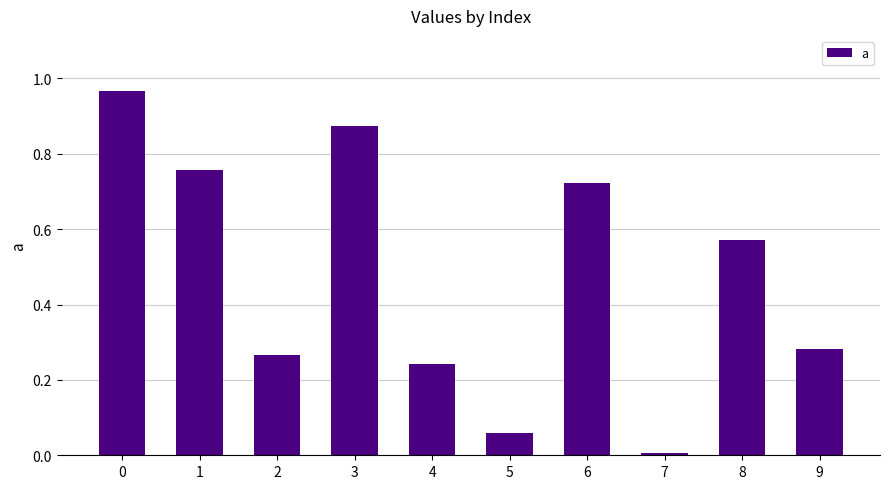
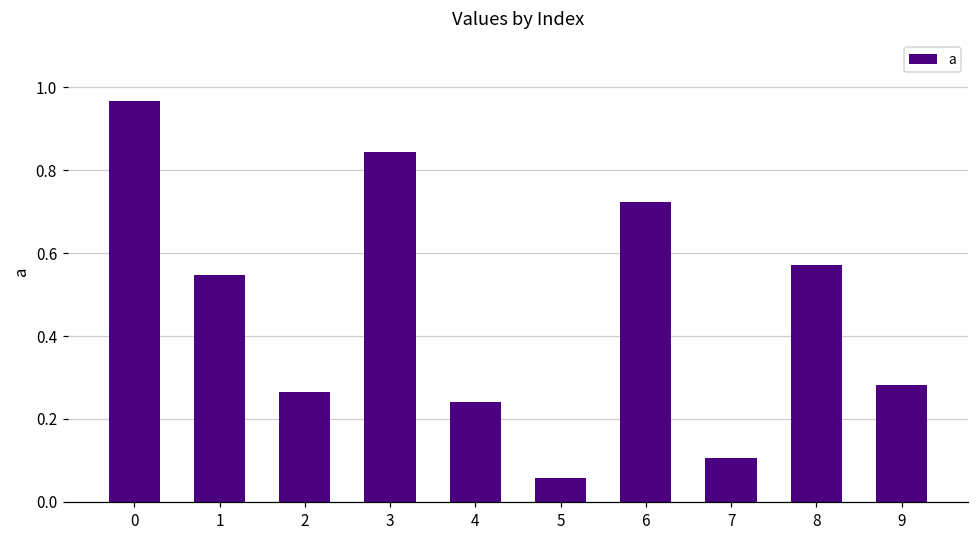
  {
    "0": 0.97,
-   "1": 0.76,
+   "1": 0.55,
    "2": 0.27,
-   "3": 0.87,
+   "3": 0.84,
    "4": 0.24,
    "5": 0.06,
    "6": 0.72,
-   "7": 0.01,
+   "7": 0.11,
    "8": 0.57,
    "9": 0.28
  }
